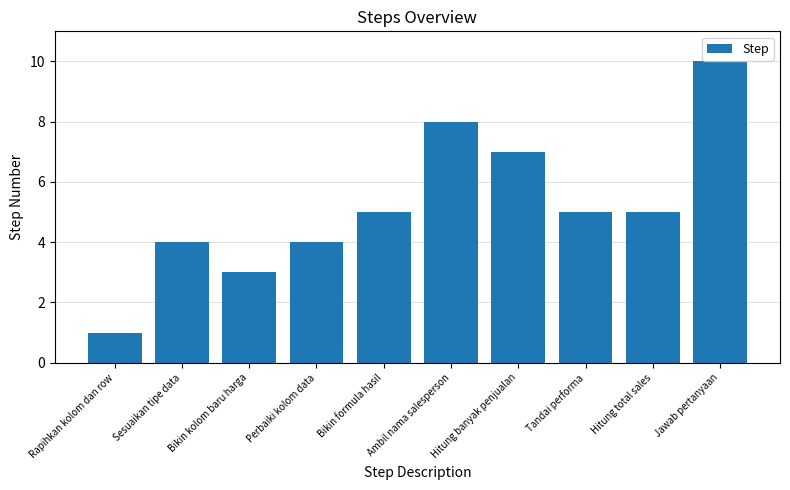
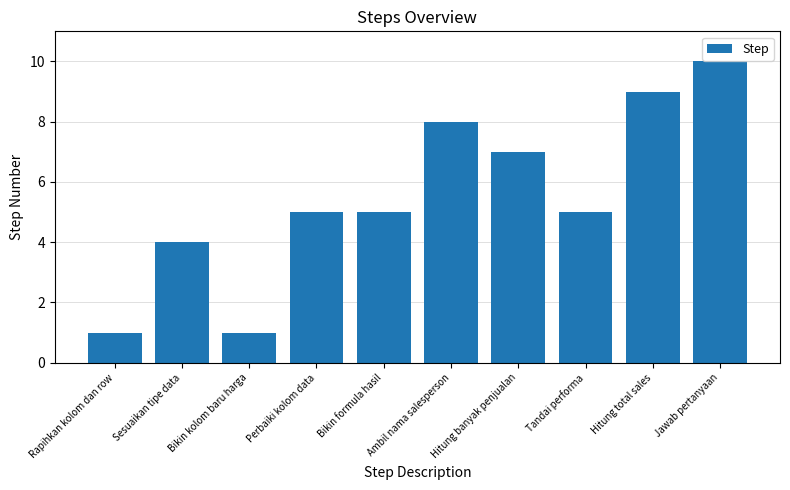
  {
    "Rapihkan kolom dan row": 1,
    "Sesuaikan tipe data": 4,
-   "Bikin kolom baru harga": 3,
-   "Perbaiki kolom data": 4,
+   "Bikin kolom baru harga": 1,
+   "Perbaiki kolom data": 5,
    "Bikin formula hasil": 5,
    "Ambil nama salesperson": 8,
    "Hitung banyak penjualan": 7,
    "Tandai performa": 5,
-   "Hitung total sales": 5,
+   "Hitung total sales": 9,
    "Jawab pertanyaan": 10
  }
